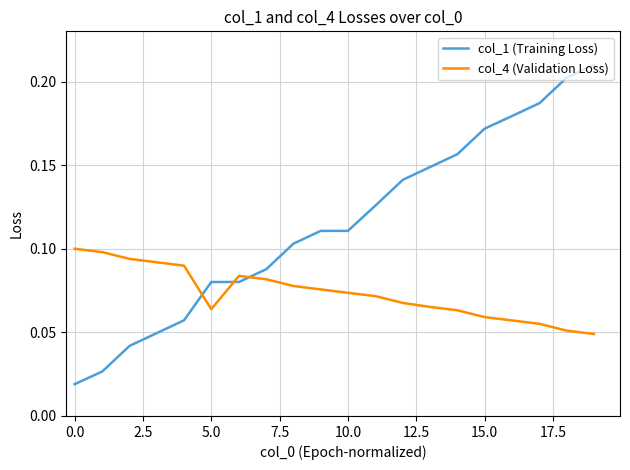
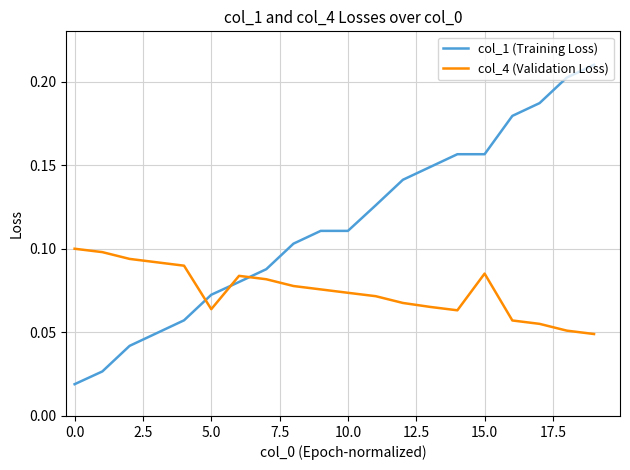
  {
    "col_1 (Training Loss)": {
      "0.0": 0.019,
-     "5.0": 0.080,
+     "5.0": 0.072,
      "10.0": 0.111,
-     "15.0": 0.172
+     "15.0": 0.157
    },
    "col_4 (Validation Loss)": {
      "0.0": 0.100,
      "5.0": 0.064,
      "10.0": 0.074,
-     "15.0": 0.059
+     "15.0": 0.085
    }
  }
